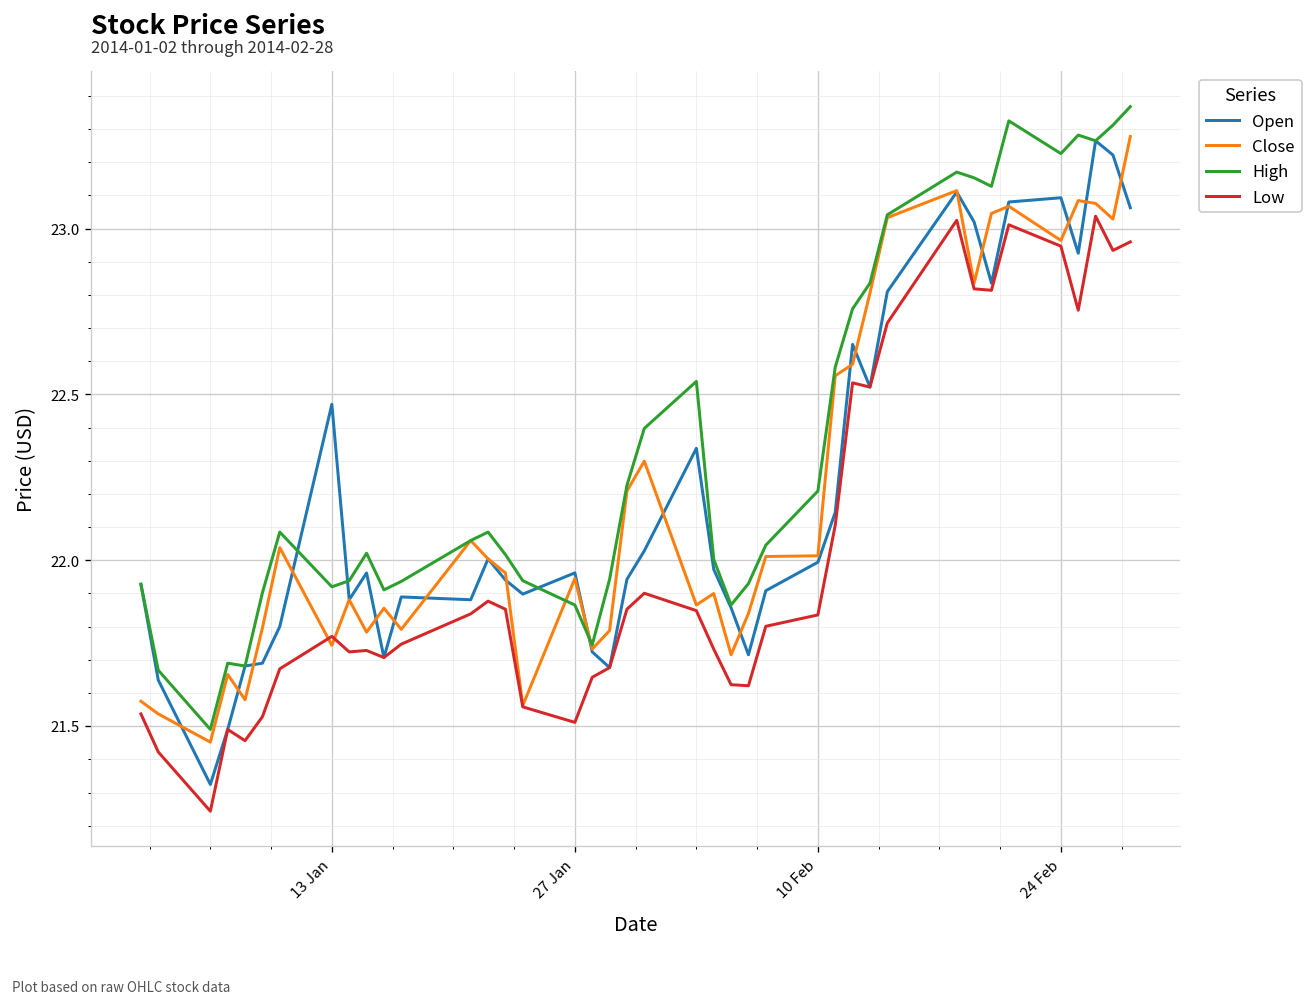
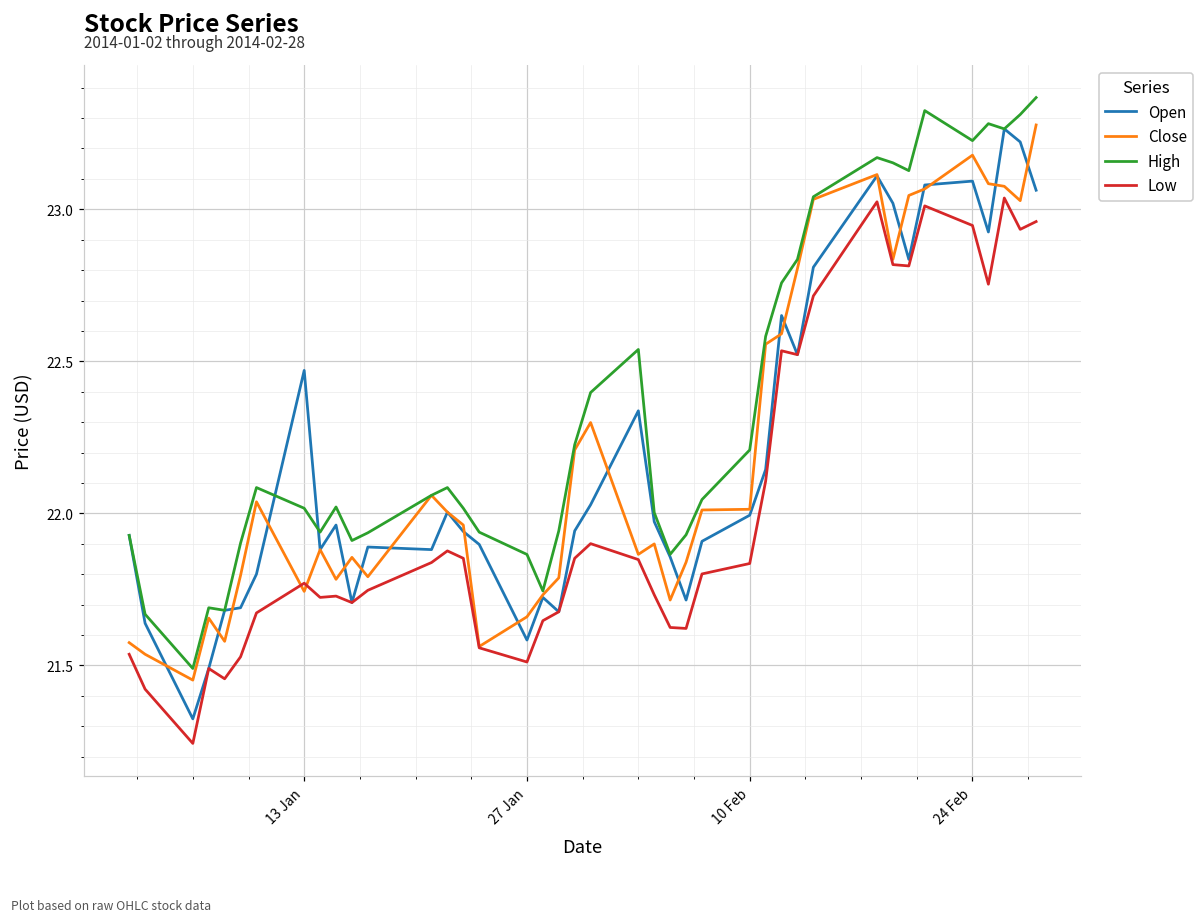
  {
    "Open": {
      "13 Jan": 22.47,
-     "27 Jan": 21.96,
+     "27 Jan": 21.58,
      "10 Feb": 21.99,
      "24 Feb": 23.09
    },
    "Close": {
      "13 Jan": 21.74,
-     "27 Jan": 21.95,
+     "27 Jan": 21.66,
      "10 Feb": 22.01,
-     "24 Feb": 22.96
+     "24 Feb": 23.18
    },
    "High": {
-     "13 Jan": 21.92,
+     "13 Jan": 22.02,
      "27 Jan": 21.87,
      "10 Feb": 22.21,
      "24 Feb": 23.23
    },
    "Low": {
      "13 Jan": 21.77,
      "27 Jan": 21.51,
      "10 Feb": 21.84,
      "24 Feb": 22.95
    }
  }
